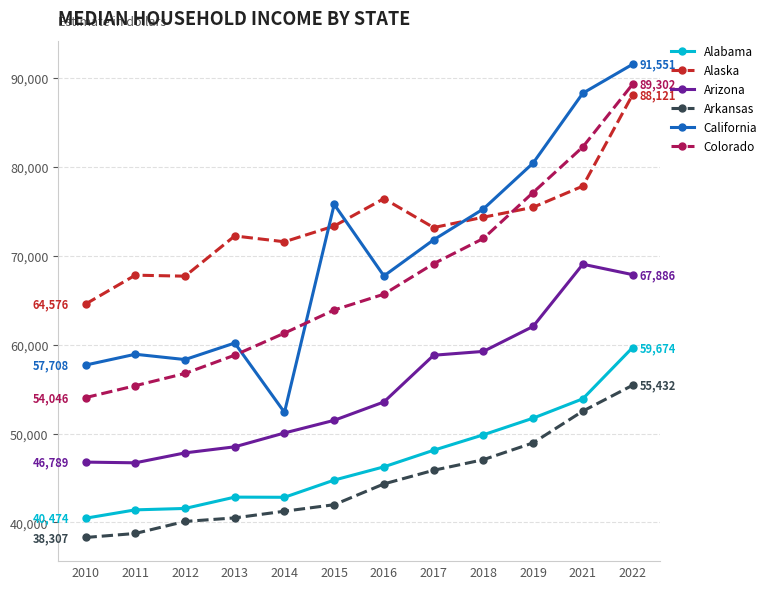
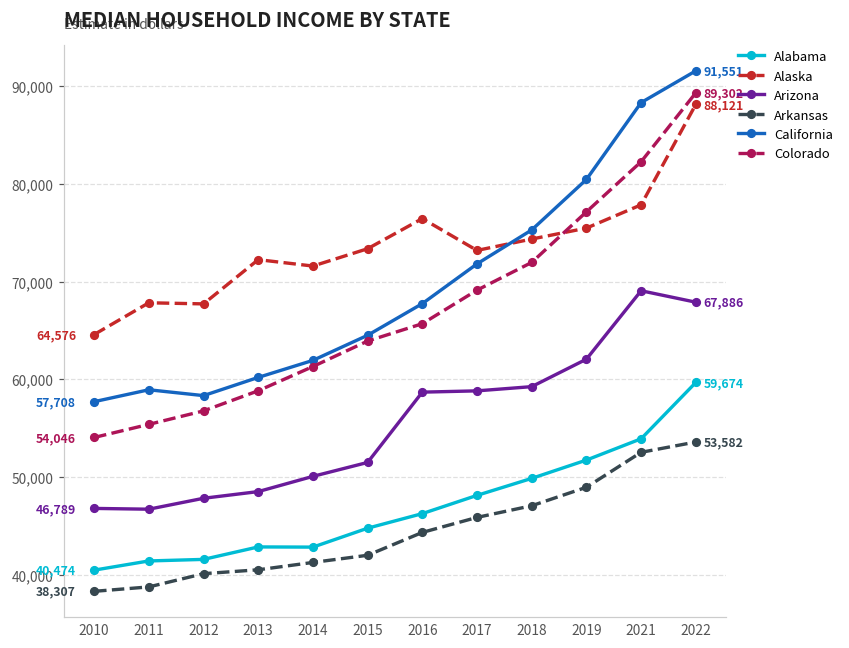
  {
    "Alabama": {
      "2010": "40,474",
      "2022": "59,674"
    },
    "Arizona": {
      "2011": "47,000",
      "2012": "48,000",
      "2013": "49,000",
      "2014": "50,000",
      "2015": "51,000",
-     "2016": "54,000",
+     "2016": "59,000",
      "2017": "59,000",
      "2018": "59,000",
      "2019": "62,000",
      "2021": "69,000"
    },
    "Arkansas": {
      "2010": "38,307",
-     "2022": "55,432"
+     "2022": "53,582"
    },
    "California": {
      "2011": "59,000",
      "2012": "58,000",
      "2013": "60,000",
-     "2014": "52,000",
-     "2015": "76,000",
+     "2014": "62,000",
+     "2015": "65,000",
      "2016": "68,000",
      "2017": "72,000",
      "2018": "75,000",
      "2019": "80,000",
      "2021": "88,000"
    }
  }
